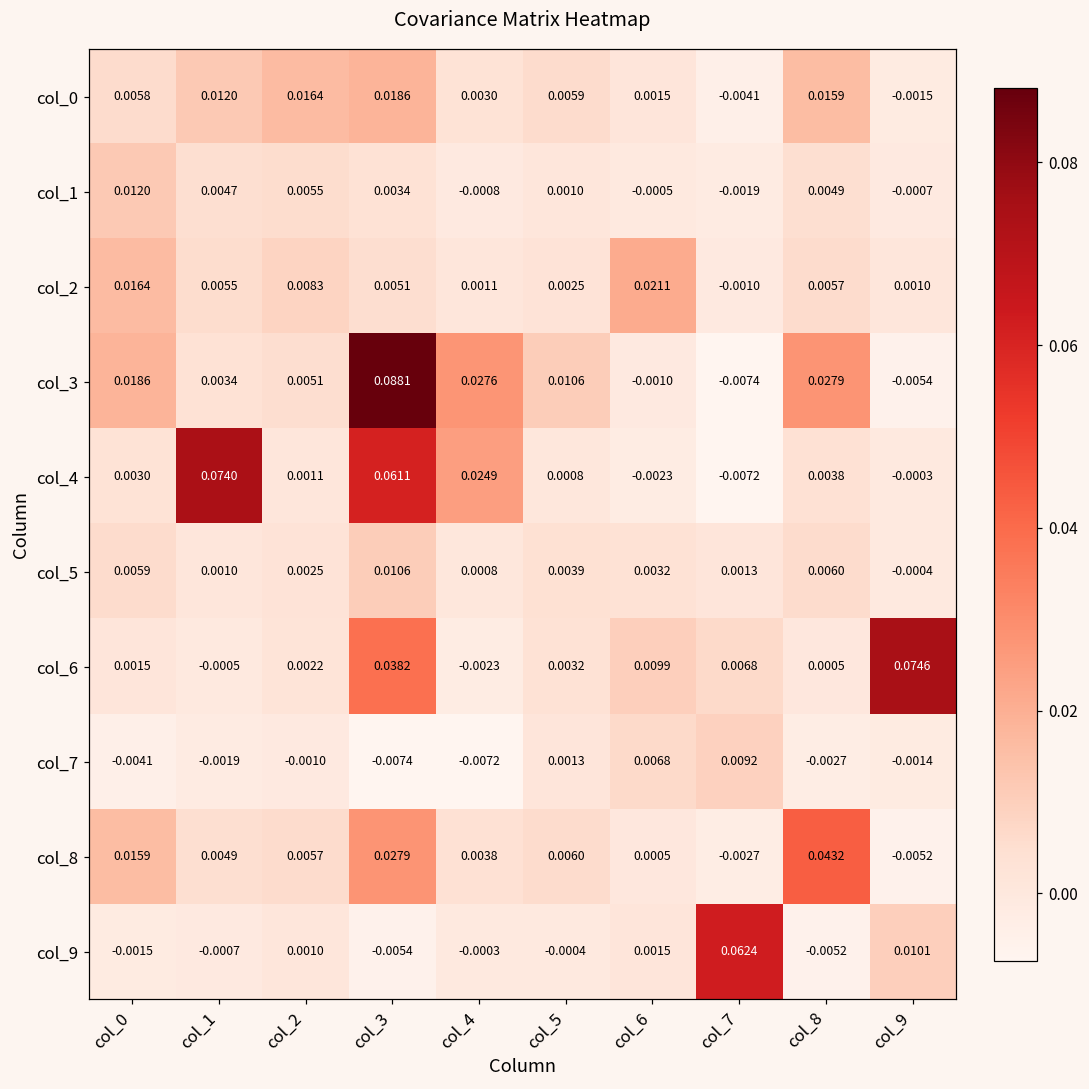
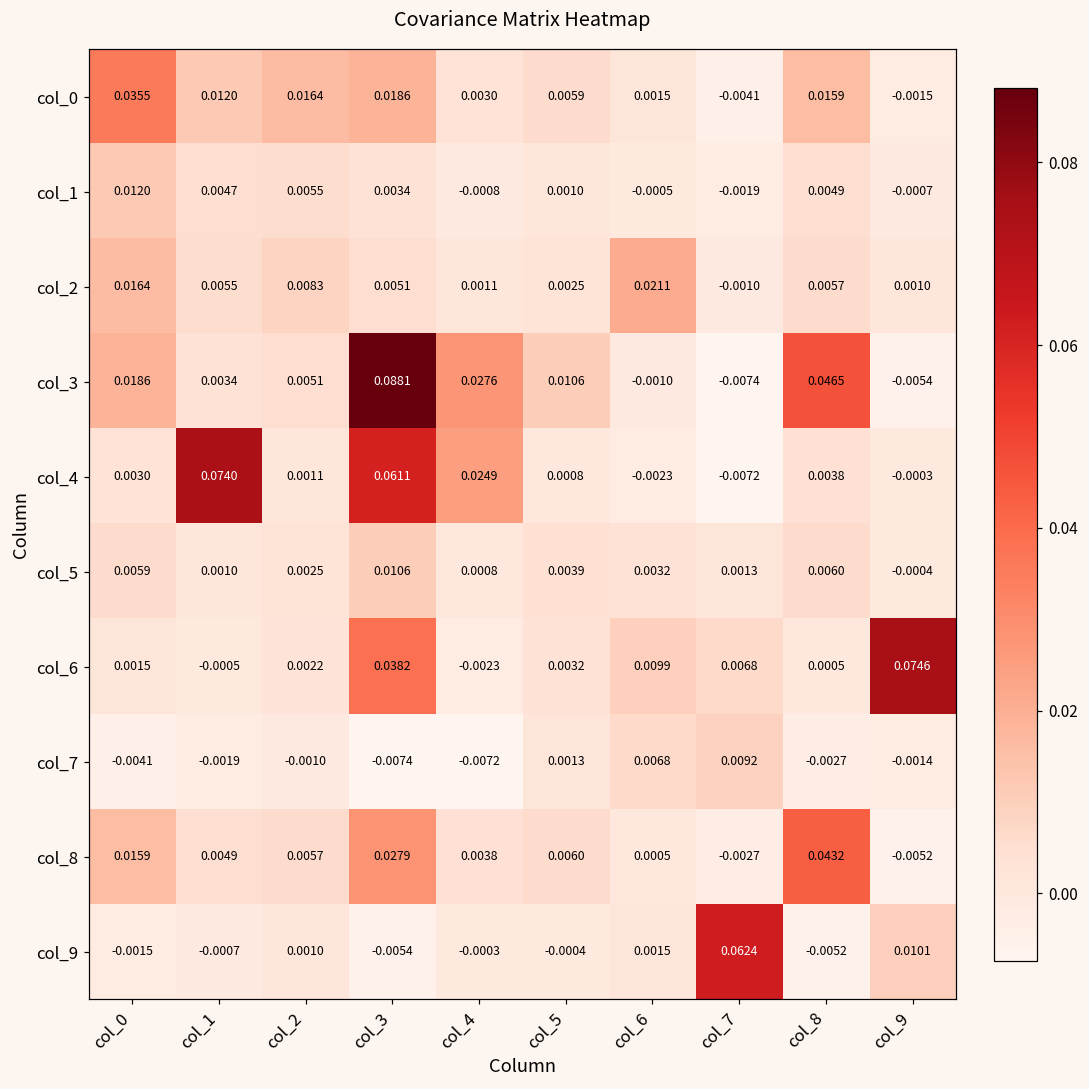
  {
    "col_0": {
-     "col_0": 0.0058,
+     "col_0": 0.0355,
      "col_1": 0.0120,
      "col_2": 0.0164,
      "col_3": 0.0186,
      "col_4": 0.0030,
      "col_5": 0.0059,
      "col_6": 0.0015,
      "col_7": -0.0041,
      "col_8": 0.0159,
      "col_9": -0.0015
    },
    "col_1": {
      "col_0": 0.0120,
      "col_1": 0.0047,
      "col_2": 0.0055,
      "col_3": 0.0034,
      "col_4": -0.0008,
      "col_5": 0.0010,
      "col_6": -0.0005,
      "col_7": -0.0019,
      "col_8": 0.0049,
      "col_9": -0.0007
    },
    "col_2": {
      "col_0": 0.0164,
      "col_1": 0.0055,
      "col_2": 0.0083,
      "col_3": 0.0051,
      "col_4": 0.0011,
      "col_5": 0.0025,
      "col_6": 0.0211,
      "col_7": -0.0010,
      "col_8": 0.0057,
      "col_9": 0.0010
    },
    "col_3": {
      "col_0": 0.0186,
      "col_1": 0.0034,
      "col_2": 0.0051,
      "col_3": 0.0881,
      "col_4": 0.0276,
      "col_5": 0.0106,
      "col_6": -0.0010,
      "col_7": -0.0074,
-     "col_8": 0.0279,
+     "col_8": 0.0465,
      "col_9": -0.0054
    },
    "col_4": {
      "col_0": 0.0030,
      "col_1": 0.0740,
      "col_2": 0.0011,
      "col_3": 0.0611,
      "col_4": 0.0249,
      "col_5": 0.0008,
      "col_6": -0.0023,
      "col_7": -0.0072,
      "col_8": 0.0038,
      "col_9": -0.0003
    },
    "col_5": {
      "col_0": 0.0059,
      "col_1": 0.0010,
      "col_2": 0.0025,
      "col_3": 0.0106,
      "col_4": 0.0008,
      "col_5": 0.0039,
      "col_6": 0.0032,
      "col_7": 0.0013,
      "col_8": 0.0060,
      "col_9": -0.0004
    },
    "col_6": {
      "col_0": 0.0015,
      "col_1": -0.0005,
      "col_2": 0.0022,
      "col_3": 0.0382,
      "col_4": -0.0023,
      "col_5": 0.0032,
      "col_6": 0.0099,
      "col_7": 0.0068,
      "col_8": 0.0005,
      "col_9": 0.0746
    },
    "col_7": {
      "col_0": -0.0041,
      "col_1": -0.0019,
      "col_2": -0.0010,
      "col_3": -0.0074,
      "col_4": -0.0072,
      "col_5": 0.0013,
      "col_6": 0.0068,
      "col_7": 0.0092,
      "col_8": -0.0027,
      "col_9": -0.0014
    },
    "col_8": {
      "col_0": 0.0159,
      "col_1": 0.0049,
      "col_2": 0.0057,
      "col_3": 0.0279,
      "col_4": 0.0038,
      "col_5": 0.0060,
      "col_6": 0.0005,
      "col_7": -0.0027,
      "col_8": 0.0432,
      "col_9": -0.0052
    },
    "col_9": {
      "col_0": -0.0015,
      "col_1": -0.0007,
      "col_2": 0.0010,
      "col_3": -0.0054,
      "col_4": -0.0003,
      "col_5": -0.0004,
      "col_6": 0.0015,
      "col_7": 0.0624,
      "col_8": -0.0052,
      "col_9": 0.0101
    }
  }
